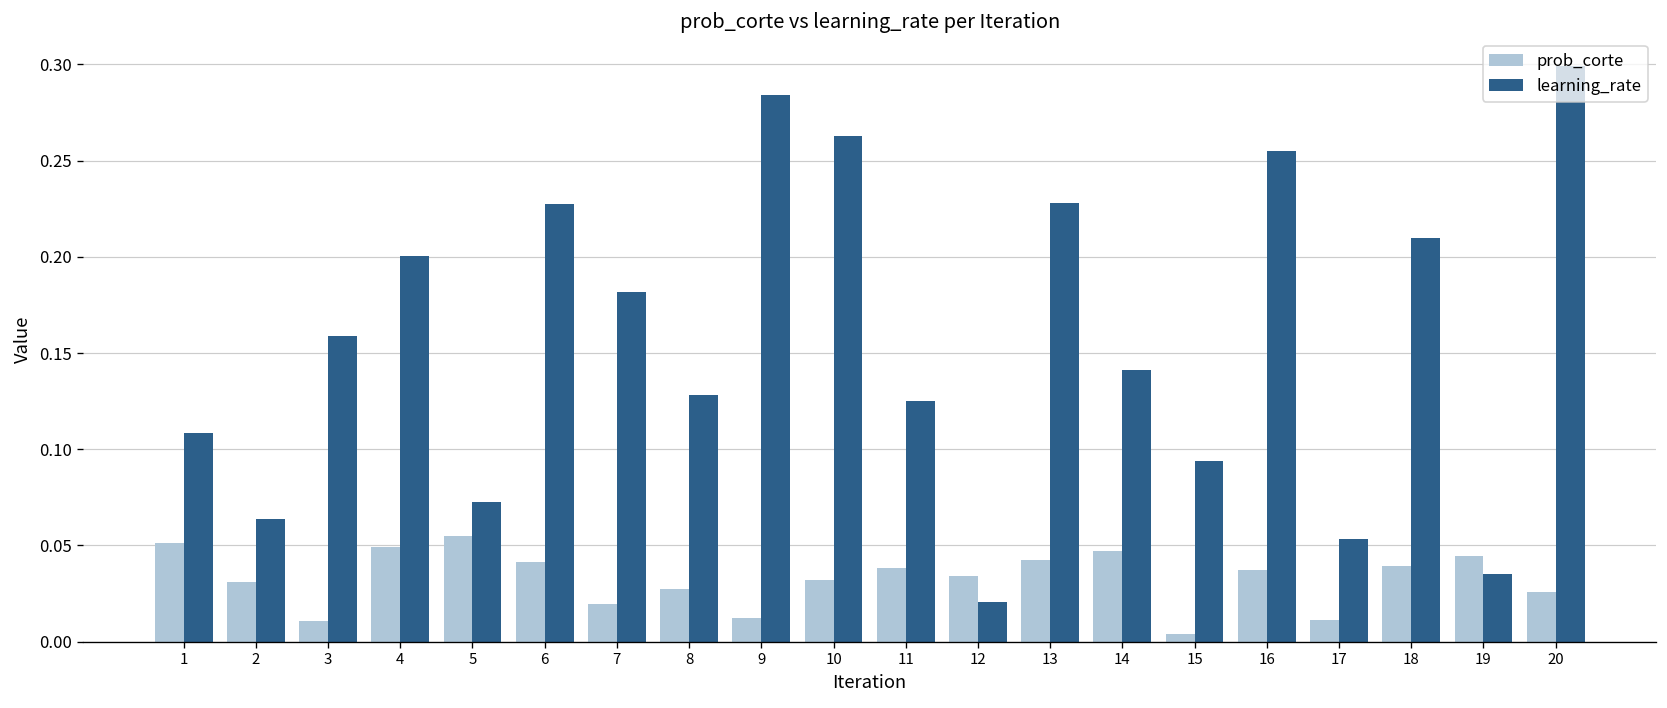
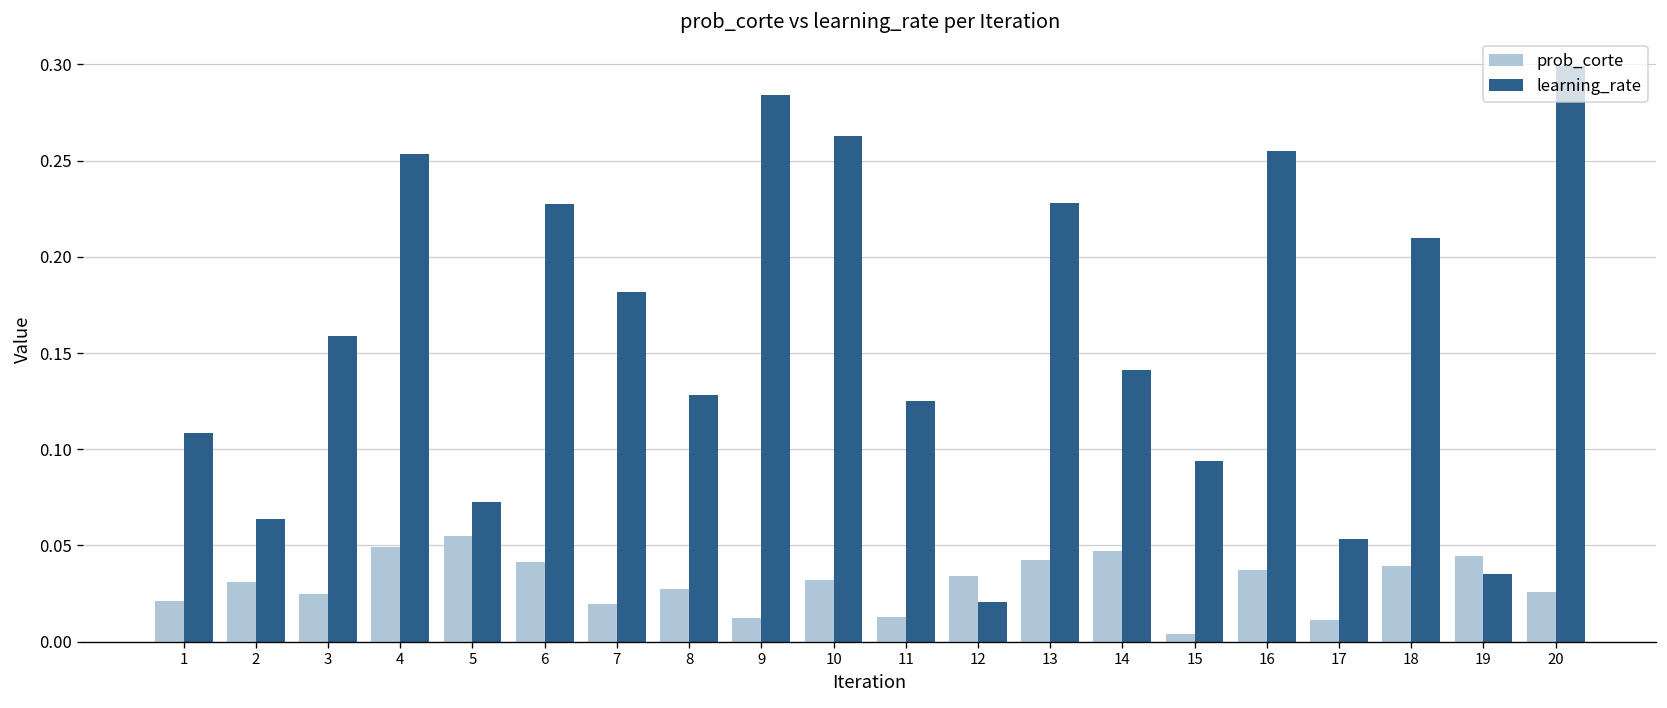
  {
    "prob_corte": {
-     "1": 0.051,
+     "1": 0.021,
      "2": 0.031,
-     "3": 0.011,
+     "3": 0.025,
      "4": 0.049,
      "5": 0.055,
      "6": 0.042,
      "7": 0.020,
      "8": 0.027,
      "9": 0.012,
      "10": 0.032,
-     "11": 0.038,
+     "11": 0.013,
      "12": 0.034,
      "13": 0.043,
      "14": 0.047,
      "15": 0.004,
      "16": 0.037,
      "17": 0.011,
      "18": 0.039,
      "19": 0.045,
      "20": 0.026
    },
    "learning_rate": {
      "1": 0.108,
      "2": 0.064,
      "3": 0.159,
-     "4": 0.200,
+     "4": 0.253,
      "5": 0.072,
      "6": 0.227,
      "7": 0.182,
      "8": 0.128,
      "9": 0.284,
      "10": 0.263,
      "11": 0.125,
      "12": 0.021,
      "13": 0.228,
      "14": 0.141,
      "15": 0.094,
      "16": 0.255,
      "17": 0.053,
      "18": 0.210,
      "19": 0.035
    }
  }
